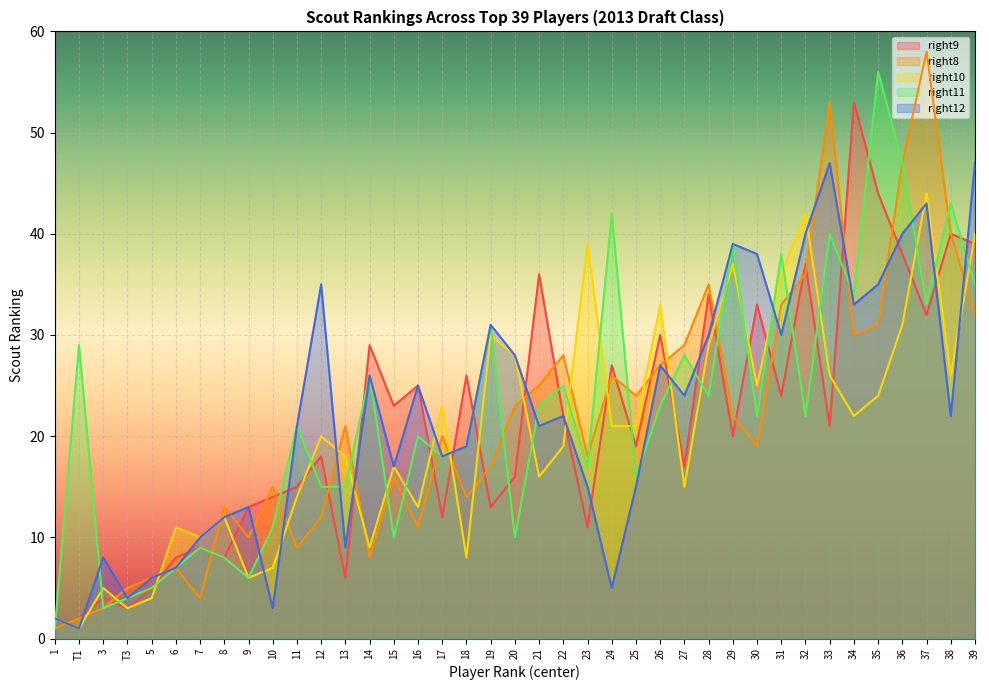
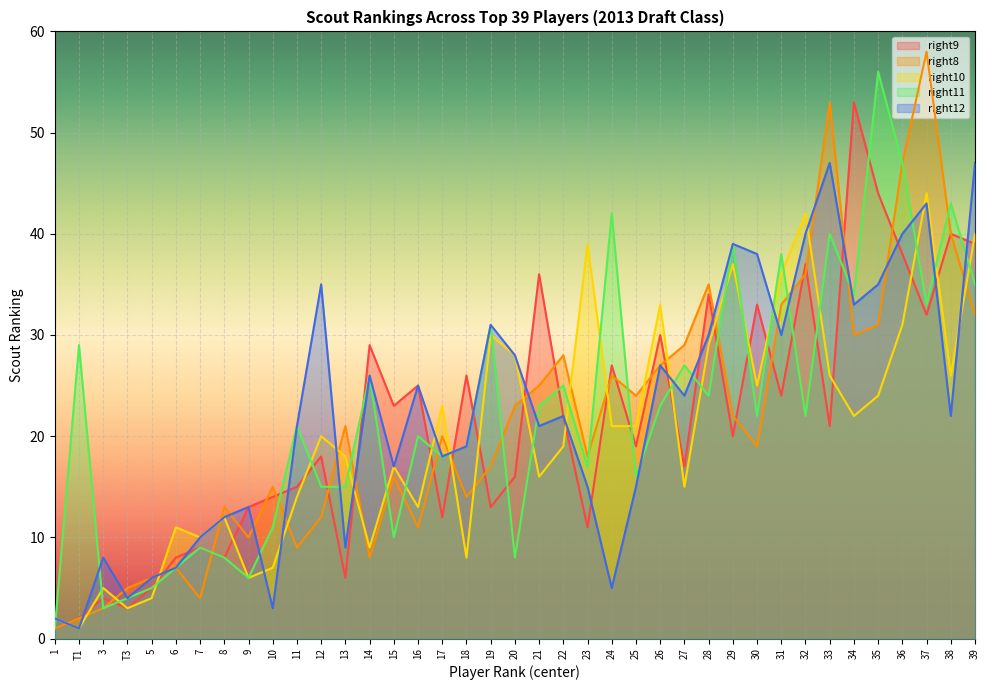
  {
    "right11": {
      "T1": 29,
      "10": 11,
      "12": 15,
      "13": 15,
      "15": 10,
      "16": 20,
-     "20": 10,
+     "20": 8,
      "21": 23,
      "22": 25,
      "23": 17,
      "24": 42,
      "25": 16,
      "26": 23,
-     "27": 28,
+     "27": 27,
      "28": 24,
      "30": 22,
      "31": 38,
      "32": 22,
      "33": 40,
      "34": 34,
      "35": 56,
      "37": 33,
      "38": 43,
      "39": 35
    },
    "right12": {
      "3": 8,
      "10": 3,
      "12": 35,
      "13": 9,
      "21": 21,
      "23": 15,
      "24": 5,
      "25": 15,
      "27": 24,
      "28": 30,
      "30": 38,
      "31": 30,
      "32": 40,
      "33": 47,
      "34": 33,
      "35": 35,
      "36": 40,
      "37": 43,
      "38": 22,
      "39": 47
    }
  }
